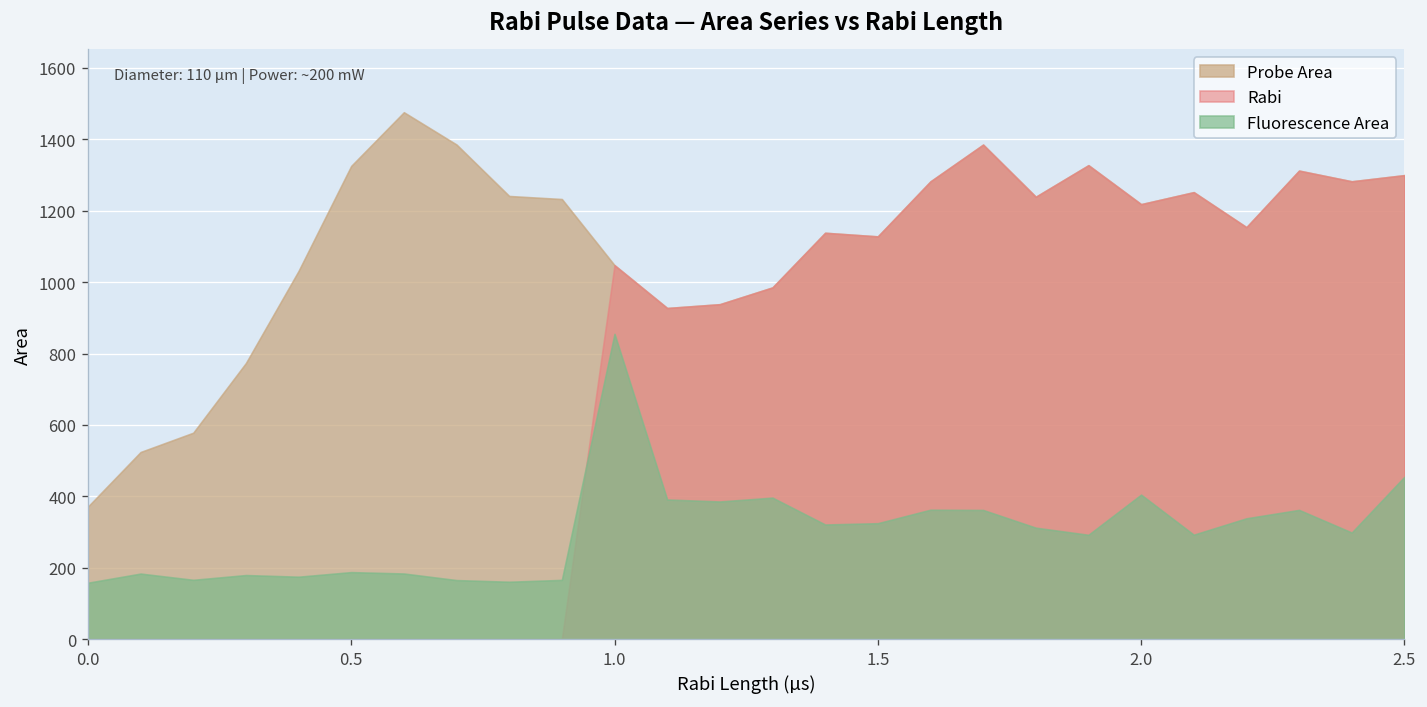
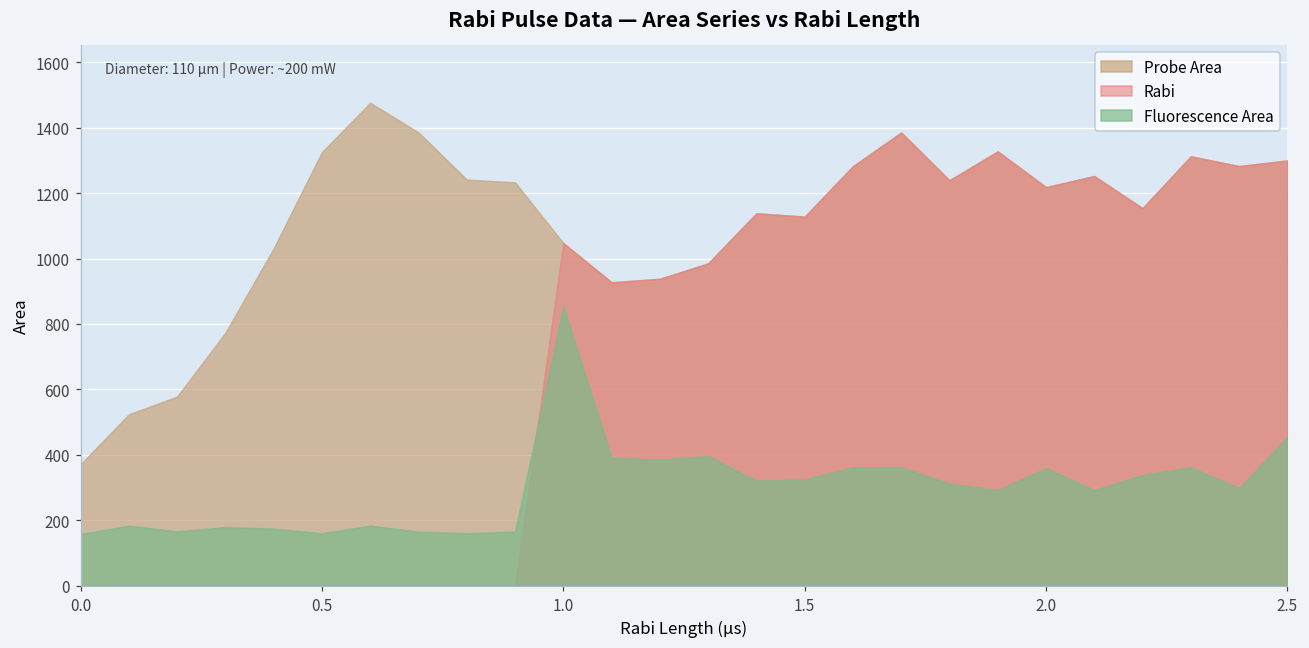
  {
    "Fluorescence Area": {
      "0.0": 160,
-     "0.5": 190,
+     "0.5": 160,
      "1.0": 850,
      "1.5": 320,
-     "2.0": 400,
+     "2.0": 360,
      "2.5": 450
    }
  }
